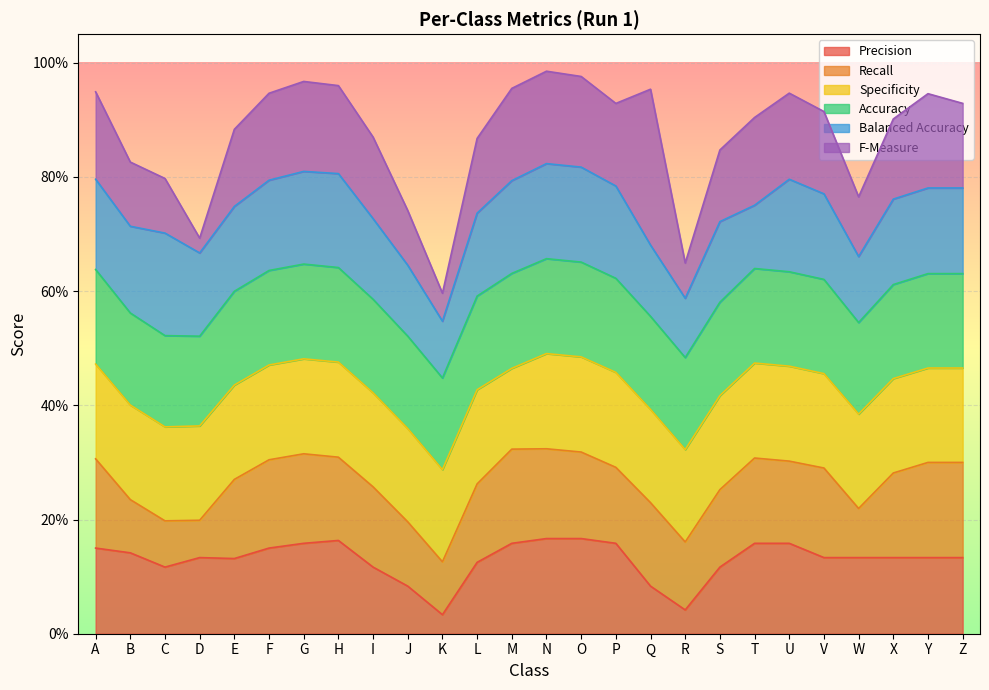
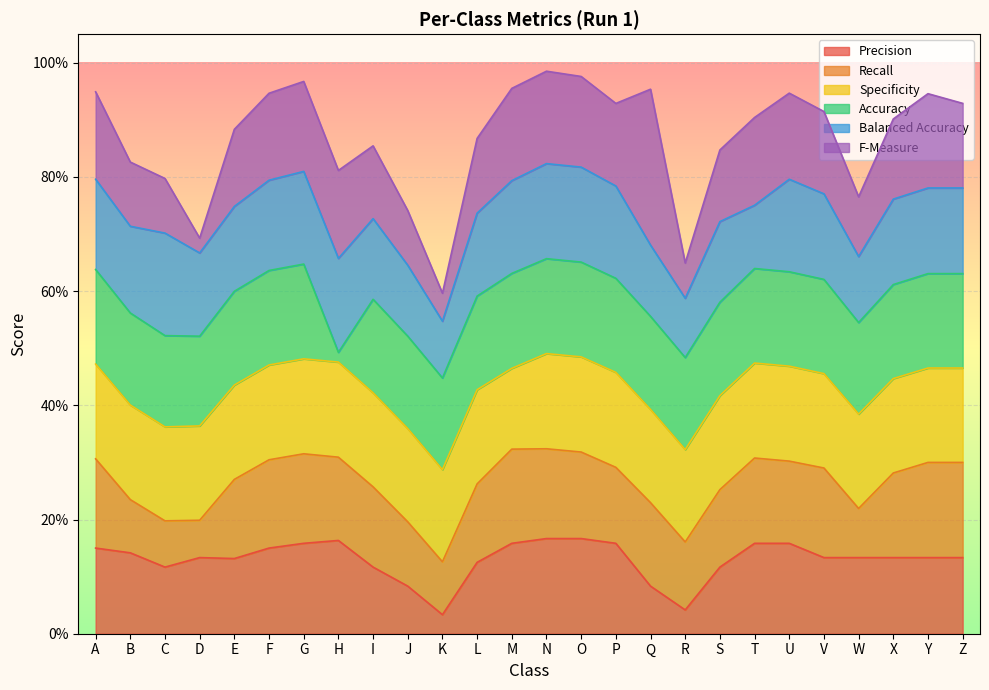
  {
    "Specificity": {
      "A": "17%",
      "B": "17%",
      "C": "16%",
      "D": "17%",
      "E": "17%",
      "F": "17%",
      "G": "17%",
      "H": "17%",
      "I": "16%",
      "J": "16%",
      "K": "16%",
      "L": "16%",
      "M": "14%",
      "N": "17%",
      "O": "17%",
      "P": "17%",
      "Q": "16%",
      "R": "16%",
      "S": "16%",
      "T": "17%",
      "U": "17%",
      "V": "17%",
      "W": "17%",
      "X": "17%",
      "Y": "17%",
      "Z": "17%"
    },
    "Accuracy": {
      "A": "17%",
      "B": "16%",
      "C": "16%",
      "D": "16%",
      "E": "16%",
      "F": "17%",
      "G": "17%",
-     "H": "17%",
+     "H": "2%",
      "I": "16%",
      "J": "16%",
      "K": "16%",
      "L": "16%",
      "M": "17%",
      "N": "17%",
      "O": "17%",
      "P": "16%",
      "Q": "16%",
      "R": "16%",
      "S": "16%",
      "T": "17%",
      "U": "17%",
      "V": "17%",
      "W": "16%",
      "X": "16%",
      "Y": "17%",
      "Z": "17%"
    },
    "Balanced Accuracy": {
      "A": "16%",
      "B": "15%",
      "C": "18%",
      "D": "15%",
      "E": "15%",
      "F": "16%",
      "G": "16%",
      "H": "16%",
      "I": "14%",
      "J": "12%",
      "K": "10%",
      "L": "15%",
      "M": "16%",
      "N": "17%",
      "O": "17%",
      "P": "16%",
      "Q": "12%",
      "R": "10%",
      "S": "14%",
      "T": "11%",
      "U": "16%",
      "V": "15%",
      "W": "12%",
      "X": "15%",
      "Y": "15%",
      "Z": "15%"
    },
    "F-Measure": {
      "A": "15%",
      "B": "11%",
      "C": "10%",
      "D": "3%",
      "E": "14%",
      "F": "15%",
      "G": "16%",
      "H": "15%",
-     "I": "14%",
+     "I": "13%",
      "J": "10%",
      "K": "5%",
      "L": "13%",
      "M": "16%",
      "N": "16%",
      "O": "16%",
      "P": "14%",
      "Q": "27%",
      "R": "6%",
      "S": "13%",
      "T": "15%",
      "U": "15%",
      "W": "10%"
    }
  }
